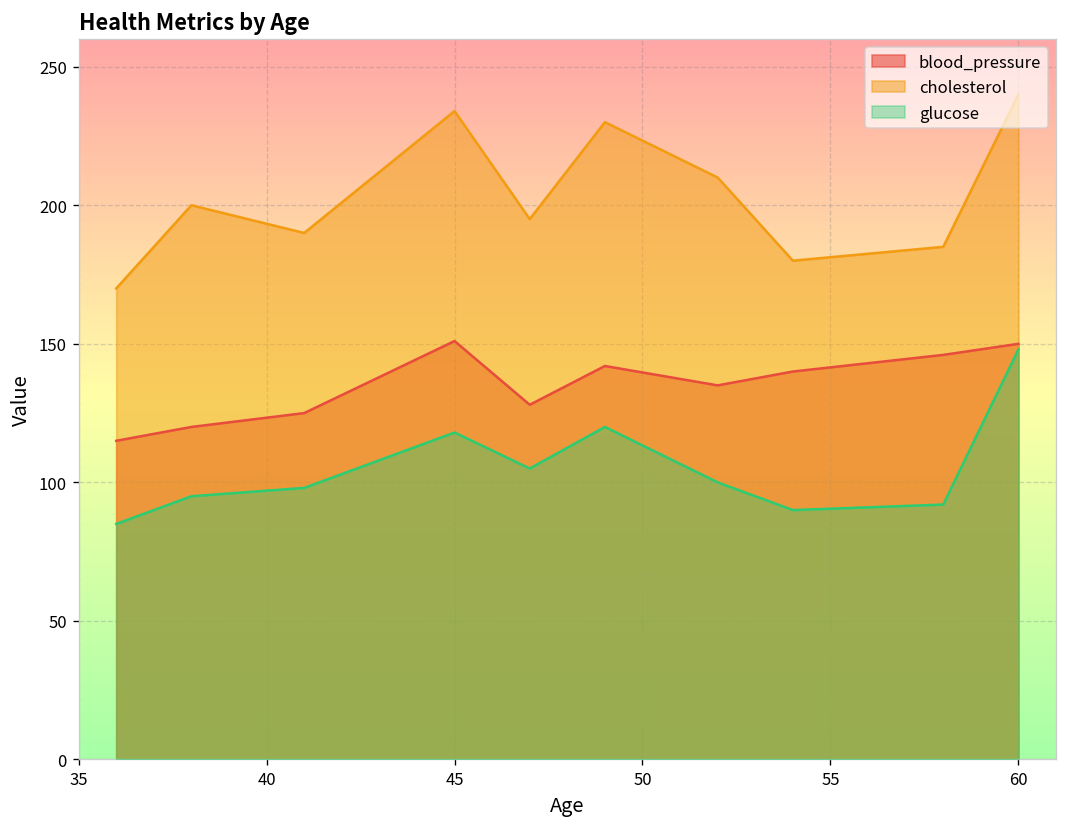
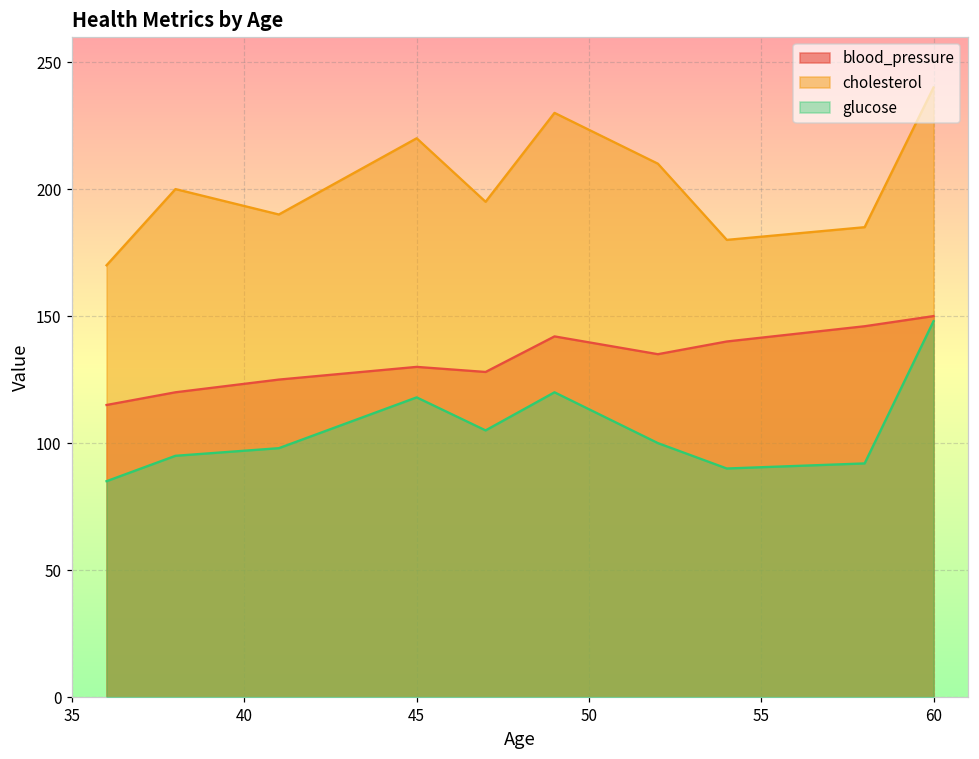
  {
    "blood_pressure": {
-     "45": 151,
+     "45": 130,
      "60": 150
    },
    "cholesterol": {
-     "45": 234
+     "45": 220
    },
    "glucose": {
      "45": 118,
      "60": 148
    }
  }
